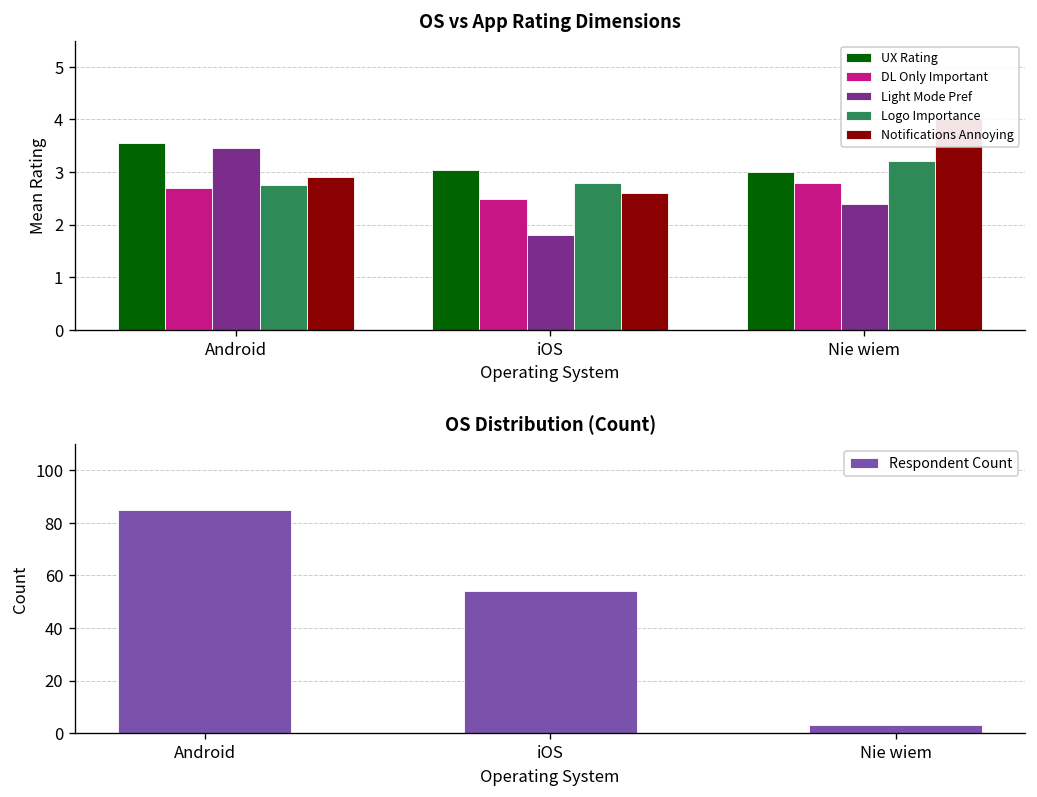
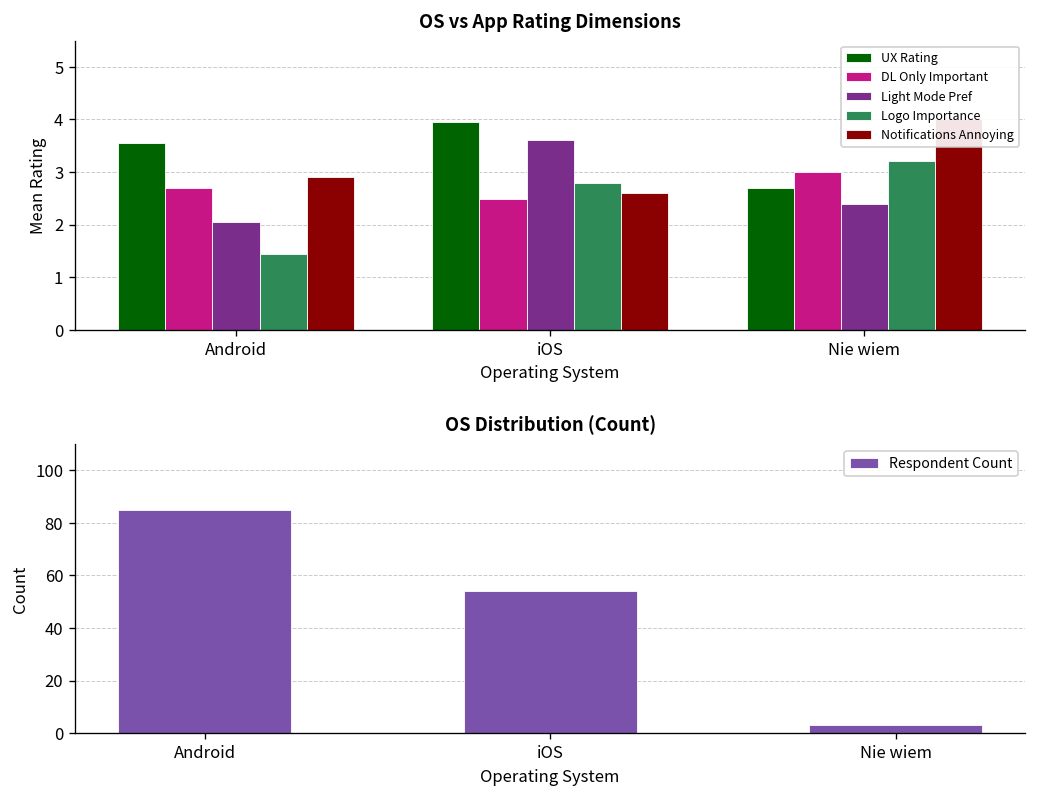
  {
    "OS vs App Rating Dimensions": {
      "UX Rating": {
        "Android": 3.6,
-       "iOS": 3.0,
-       "Nie wiem": 3.0
+       "iOS": 4.0,
+       "Nie wiem": 2.7
      },
      "DL Only Important": {
        "Android": 2.7,
        "iOS": 2.5,
-       "Nie wiem": 2.8
+       "Nie wiem": 3.0
      },
      "Light Mode Pref": {
-       "Android": 3.5,
-       "iOS": 1.8,
+       "Android": 2.1,
+       "iOS": 3.6,
        "Nie wiem": 2.4
      },
      "Logo Importance": {
-       "Android": 2.8,
+       "Android": 1.4,
        "iOS": 2.8,
        "Nie wiem": 3.2
      },
      "Notifications Annoying": {
        "Android": 2.9,
        "iOS": 2.6
      }
    },
    "OS Distribution (Count)": {
      "Android": 85,
      "iOS": 54,
      "Nie wiem": 3
    }
  }
